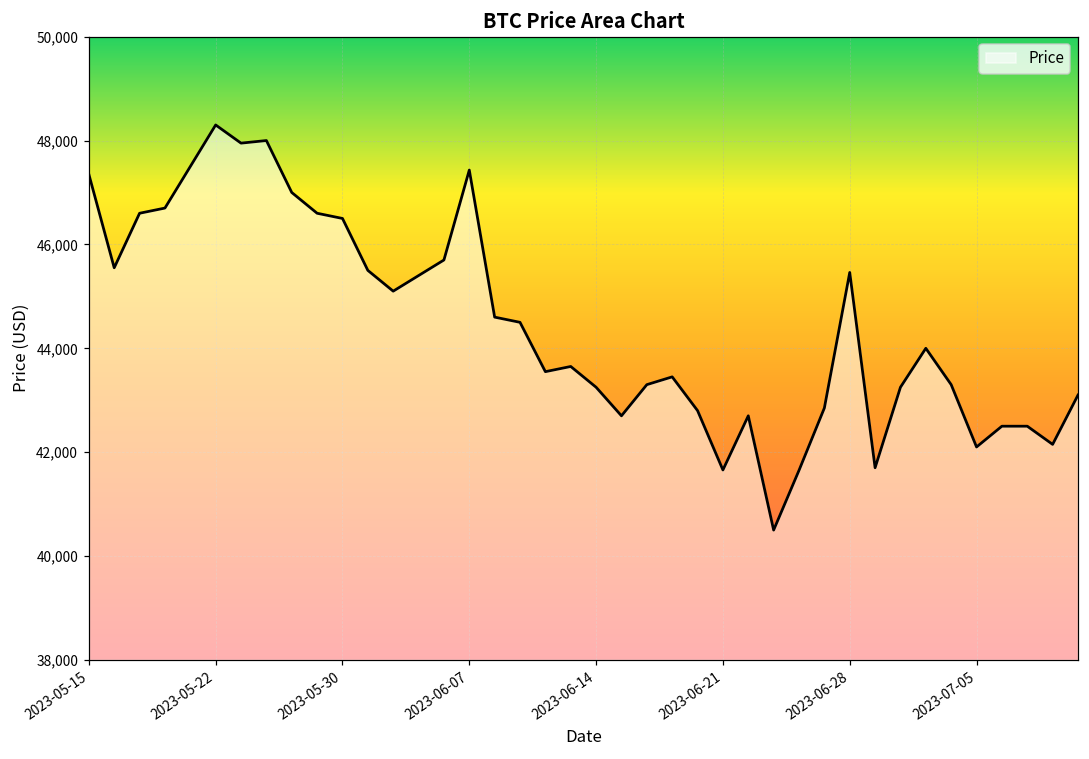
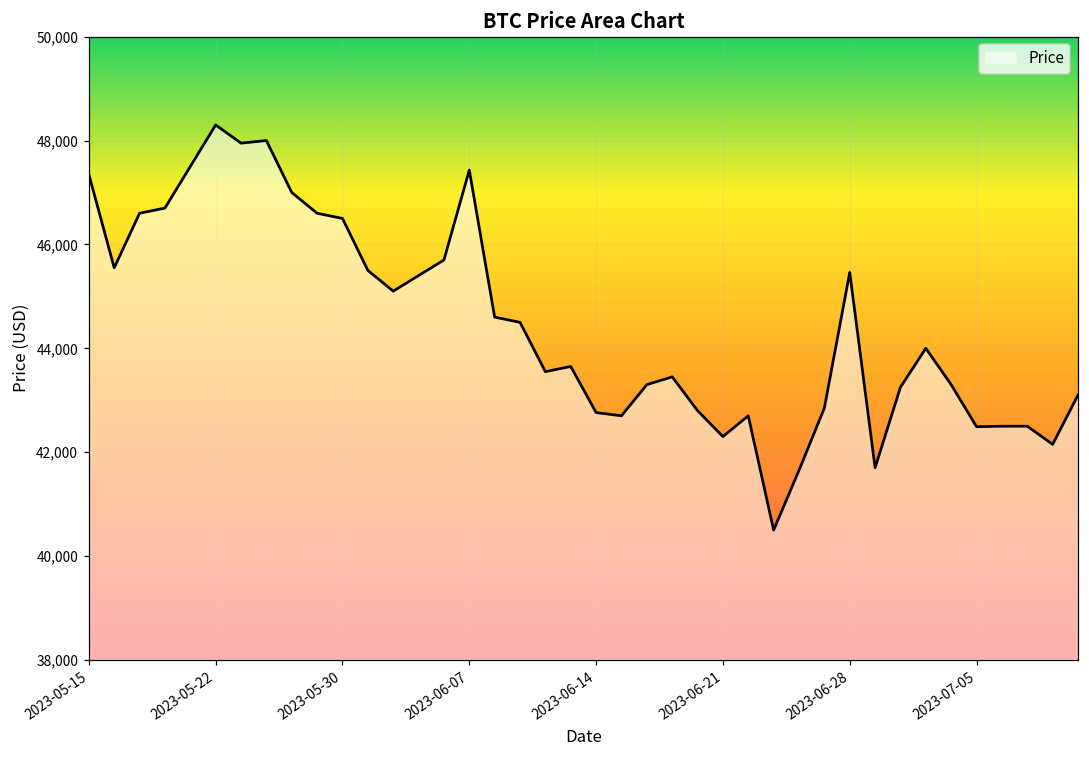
  {
    "2023-05-15": "47,400",
    "2023-05-22": "48,300",
    "2023-05-30": "46,500",
    "2023-06-07": "47,400",
-   "2023-06-14": "43,300",
-   "2023-06-21": "41,700",
+   "2023-06-14": "42,800",
+   "2023-06-21": "42,300",
    "2023-06-28": "45,500",
-   "2023-07-05": "42,100"
+   "2023-07-05": "42,500"
  }
